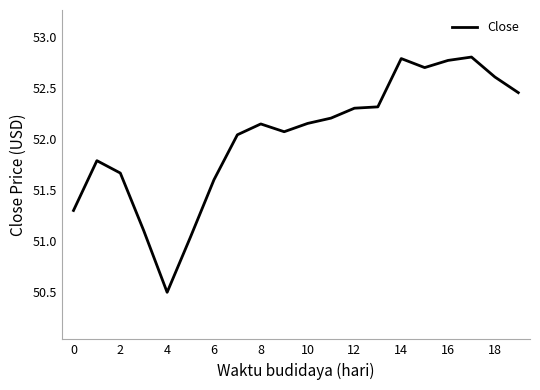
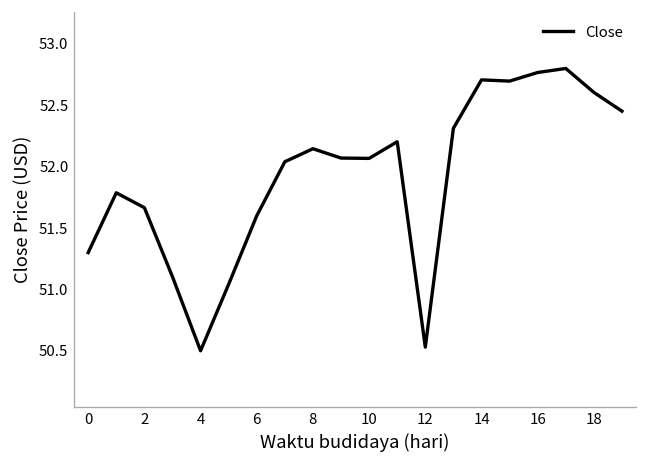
  {
    "0": 51.30,
    "2": 51.67,
    "4": 50.50,
    "6": 51.60,
    "8": 52.15,
-   "10": 52.15,
-   "12": 52.30,
-   "14": 52.79,
+   "10": 52.07,
+   "12": 50.53,
+   "14": 52.71,
    "16": 52.77,
    "18": 52.61
  }
